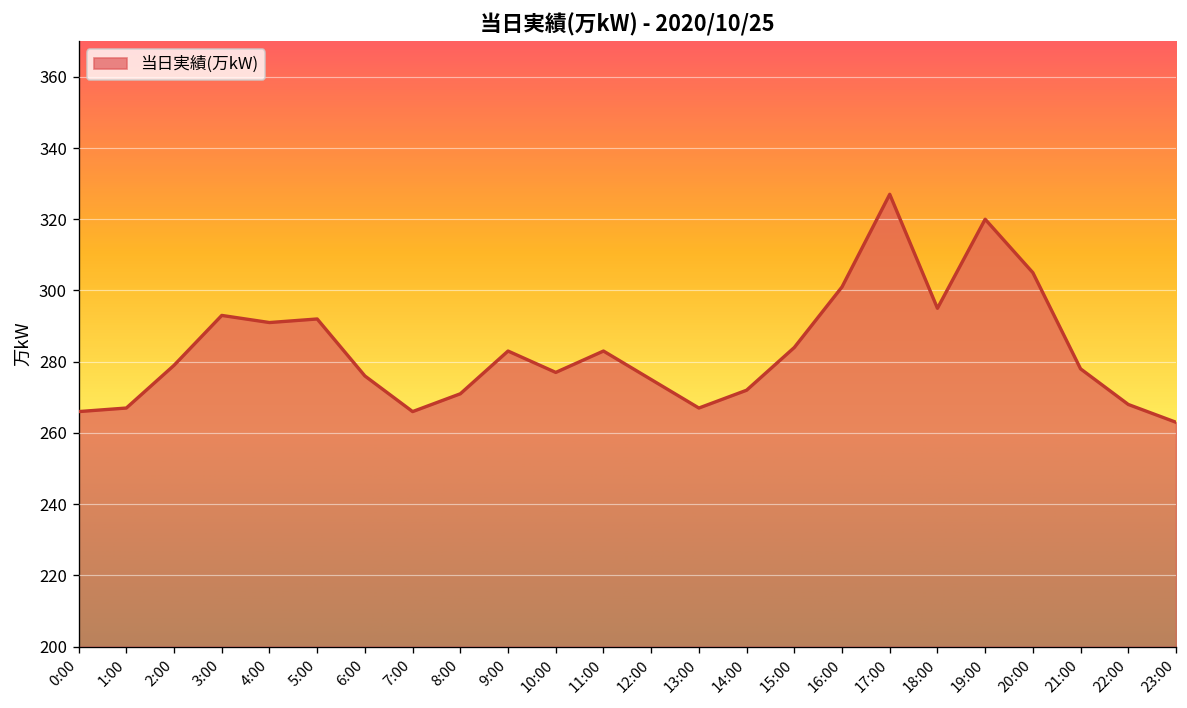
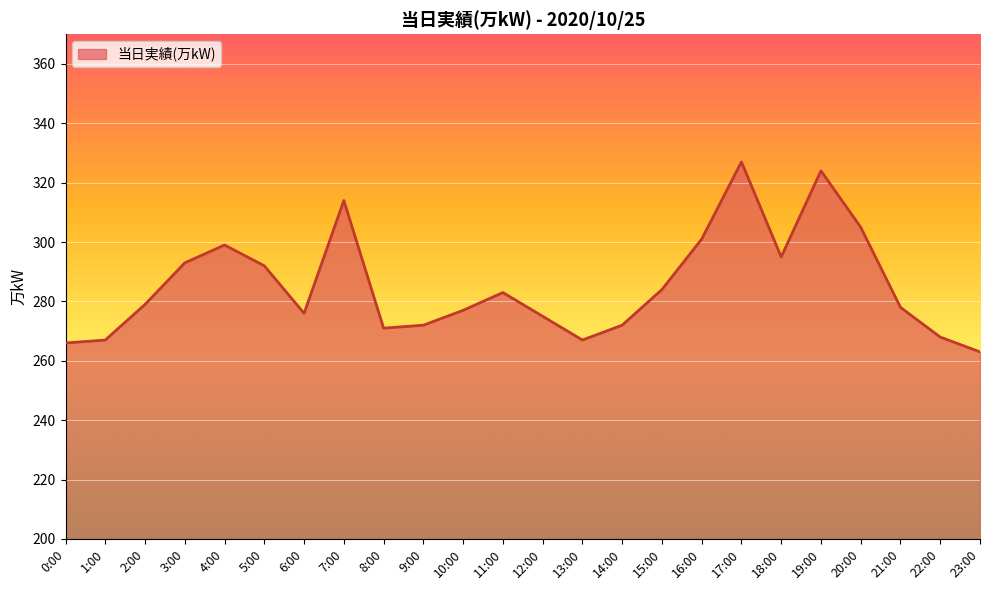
  {
    "0:00": 266,
    "1:00": 267,
    "2:00": 279,
    "3:00": 293,
-   "4:00": 291,
+   "4:00": 299,
    "5:00": 292,
    "6:00": 276,
-   "7:00": 266,
+   "7:00": 314,
    "8:00": 271,
-   "9:00": 283,
+   "9:00": 272,
    "10:00": 277,
    "11:00": 283,
    "12:00": 275,
    "13:00": 267,
    "14:00": 272,
    "15:00": 284,
    "16:00": 301,
    "17:00": 327,
    "18:00": 295,
-   "19:00": 320,
+   "19:00": 324,
    "20:00": 305,
    "21:00": 278,
    "22:00": 268,
    "23:00": 263
  }
